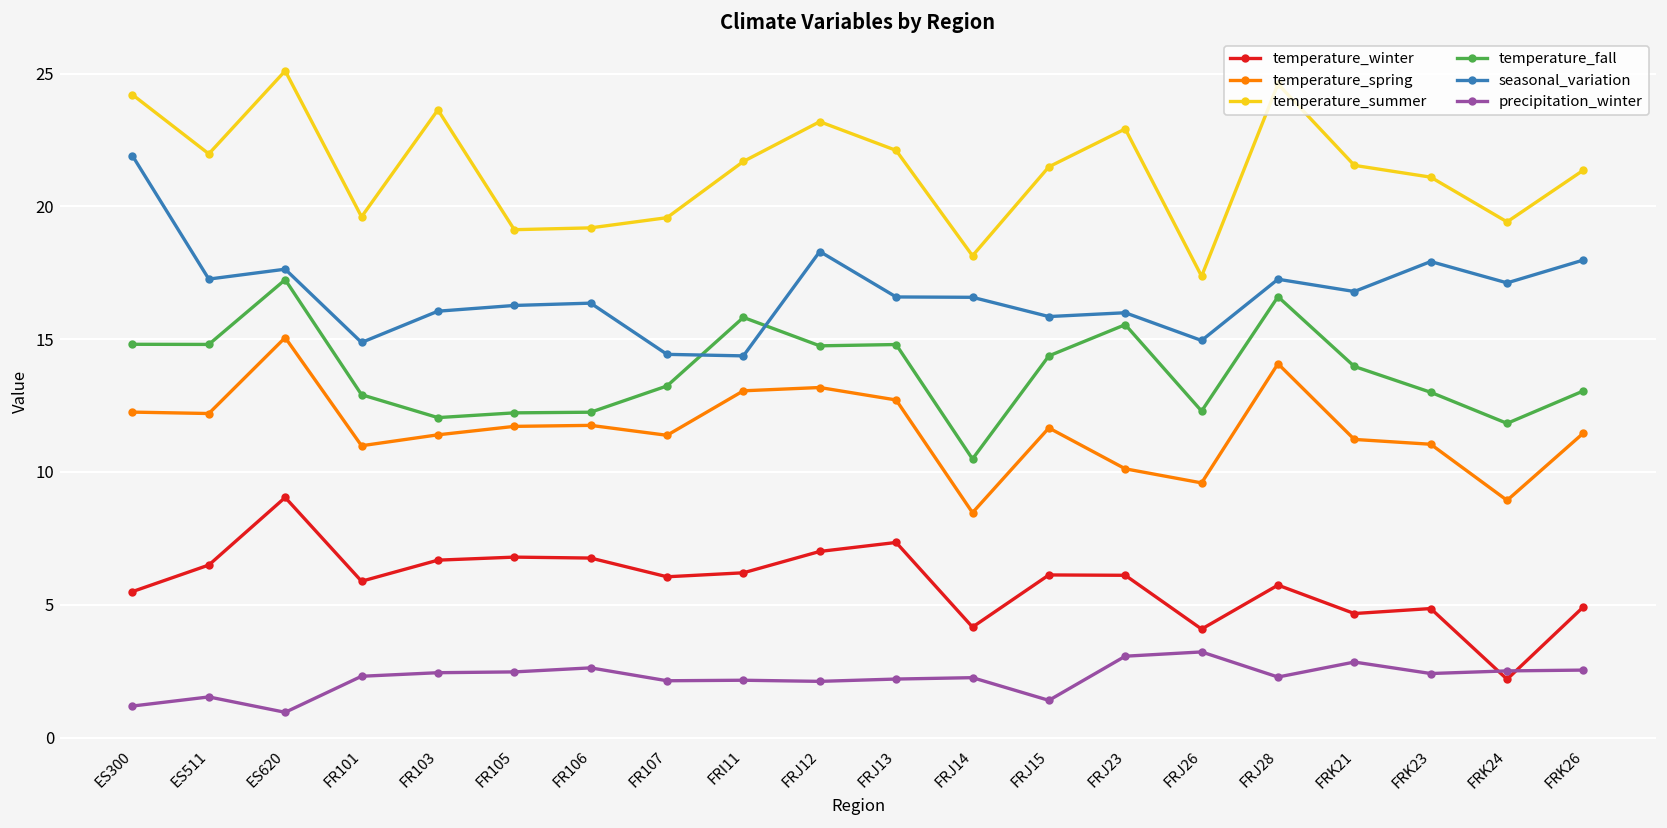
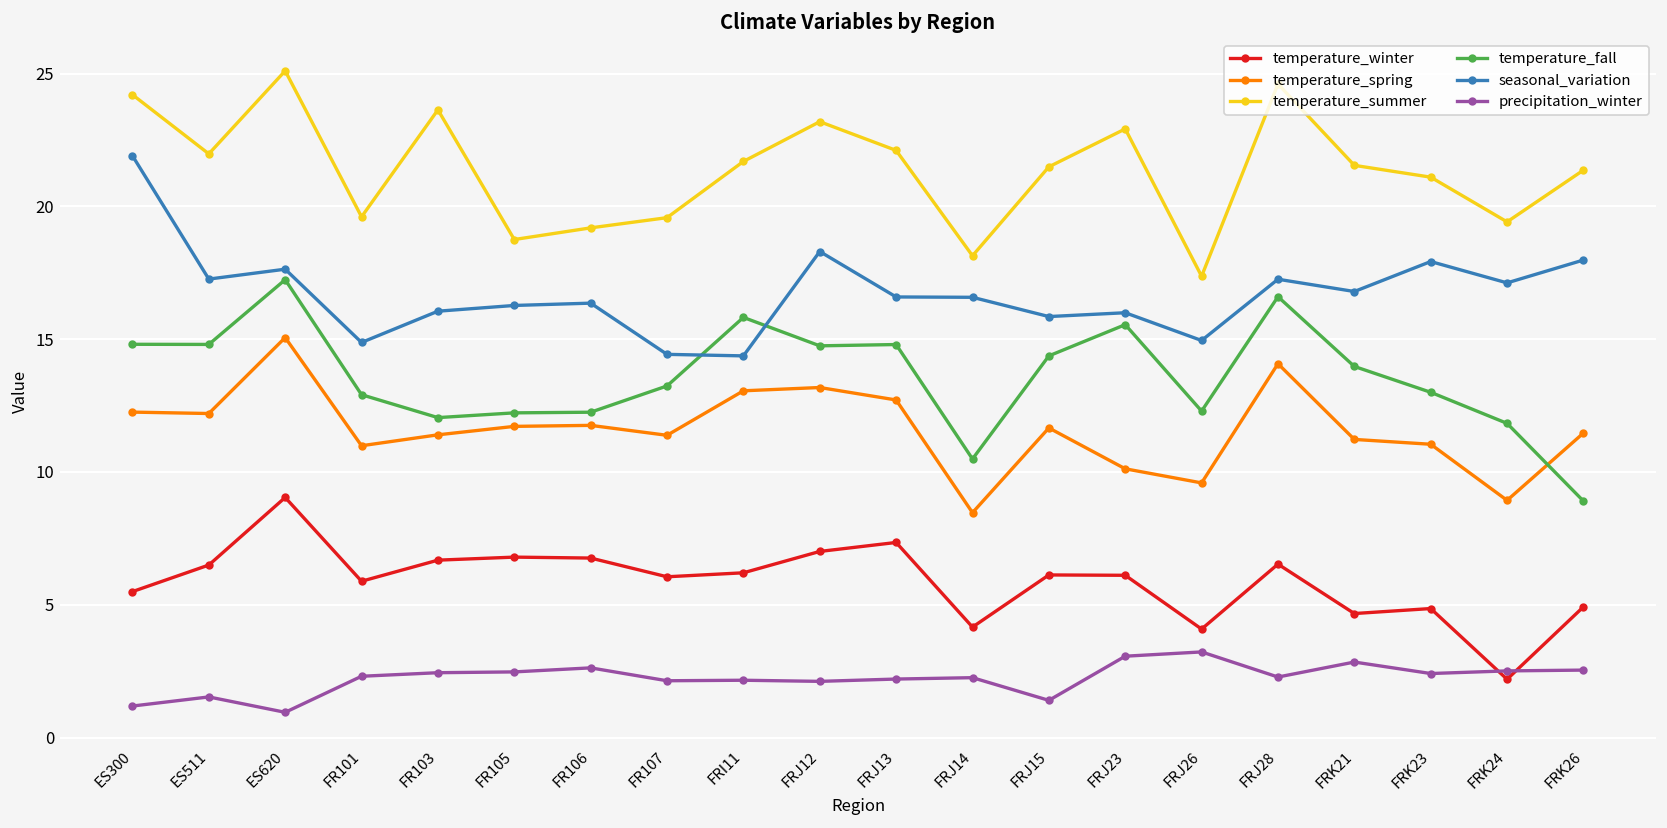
  {
    "temperature_winter": {
      "ES300": 5.5,
      "ES511": 6.5,
      "ES620": 9.0,
      "FR101": 5.9,
      "FR103": 6.7,
      "FR105": 6.8,
      "FR106": 6.8,
      "FR107": 6.1,
      "FRI11": 6.2,
      "FRJ12": 7.0,
      "FRJ13": 7.3,
      "FRJ14": 4.2,
      "FRJ15": 6.1,
      "FRJ23": 6.1,
      "FRJ26": 4.1,
-     "FRJ28": 5.7,
+     "FRJ28": 6.5,
      "FRK21": 4.7,
      "FRK23": 4.9,
      "FRK24": 2.2,
      "FRK26": 4.9
    },
    "temperature_spring": {
      "ES300": 12.3,
      "ES511": 12.2,
      "ES620": 15.1,
      "FR101": 11.0,
      "FR103": 11.4,
      "FR105": 11.7,
      "FR106": 11.8,
      "FR107": 11.4,
      "FRI11": 13.1,
      "FRJ12": 13.2,
      "FRJ13": 12.7,
      "FRJ14": 8.5,
      "FRJ15": 11.7,
      "FRJ23": 10.1,
      "FRJ26": 9.6,
      "FRJ28": 14.1,
      "FRK21": 11.2,
      "FRK23": 11.0,
      "FRK24": 8.9,
      "FRK26": 11.5
    },
    "temperature_summer": {
      "ES300": 24.2,
      "ES511": 22.0,
      "ES620": 25.1,
      "FR101": 19.6,
      "FR103": 23.6,
-     "FR105": 19.1,
+     "FR105": 18.8,
      "FR106": 19.2,
      "FR107": 19.6,
      "FRI11": 21.7,
      "FRJ12": 23.2,
      "FRJ13": 22.1,
      "FRJ14": 18.1,
      "FRJ15": 21.5,
      "FRJ23": 22.9,
      "FRJ26": 17.4,
      "FRK21": 21.5,
      "FRK23": 21.1,
      "FRK24": 19.4,
      "FRK26": 21.4
    },
    "temperature_fall": {
      "ES300": 14.8,
      "ES511": 14.8,
      "ES620": 17.2,
      "FR101": 12.9,
      "FR103": 12.0,
      "FR105": 12.2,
      "FR106": 12.2,
      "FR107": 13.2,
      "FRI11": 15.8,
      "FRJ12": 14.7,
      "FRJ13": 14.8,
      "FRJ14": 10.5,
      "FRJ15": 14.4,
      "FRJ23": 15.5,
      "FRJ26": 12.3,
      "FRJ28": 16.6,
      "FRK21": 14.0,
      "FRK23": 13.0,
      "FRK24": 11.8,
-     "FRK26": 13.1
+     "FRK26": 8.9
    },
    "seasonal_variation": {
      "ES300": 21.9,
      "ES511": 17.3,
      "ES620": 17.6,
      "FR101": 14.9,
      "FR103": 16.1,
      "FR105": 16.3,
      "FR106": 16.4,
      "FR107": 14.4,
      "FRI11": 14.4,
      "FRJ12": 18.3,
      "FRJ13": 16.6,
      "FRJ14": 16.6,
      "FRJ15": 15.9,
      "FRJ23": 16.0,
      "FRJ26": 14.9,
      "FRJ28": 17.3,
      "FRK21": 16.8,
      "FRK23": 17.9,
      "FRK24": 17.1,
      "FRK26": 18.0
    },
    "precipitation_winter": {
      "ES300": 1.2,
      "ES511": 1.5,
      "ES620": 1.0,
      "FR101": 2.3,
      "FR103": 2.4,
      "FR105": 2.5,
      "FR106": 2.6,
      "FR107": 2.1,
      "FRI11": 2.2,
      "FRJ12": 2.1,
      "FRJ13": 2.2,
      "FRJ14": 2.3,
      "FRJ15": 1.4,
      "FRJ23": 3.1,
      "FRJ26": 3.2,
      "FRJ28": 2.3,
      "FRK21": 2.8,
      "FRK23": 2.4,
      "FRK24": 2.5,
      "FRK26": 2.5
    }
  }
